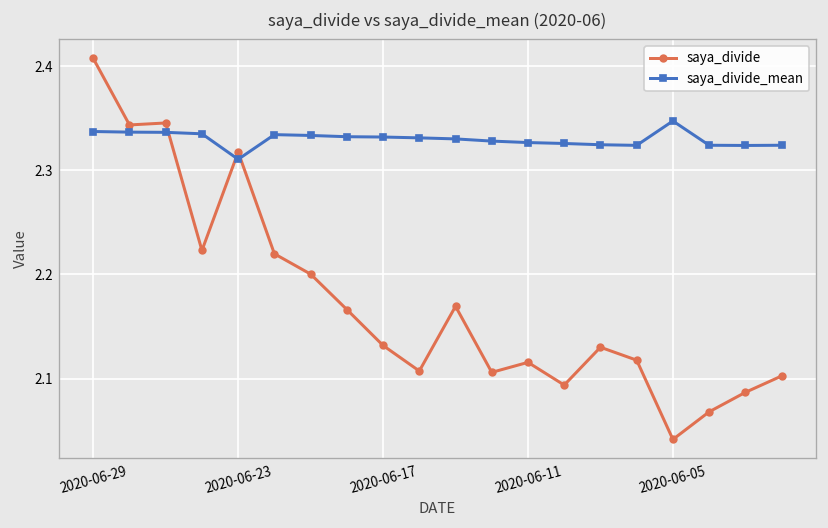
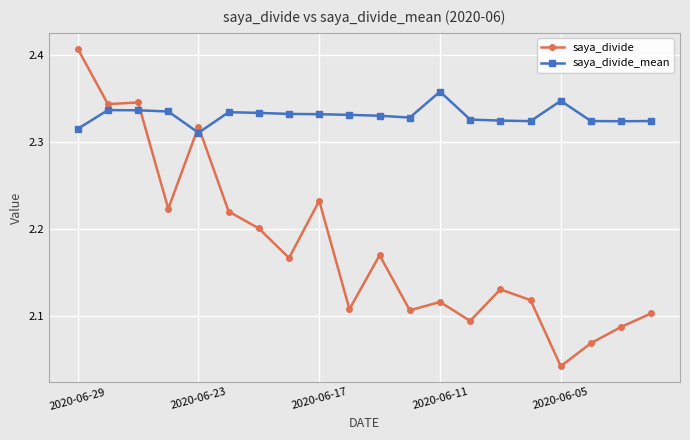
  {
    "saya_divide": {
      "2020-06-29": 2.41,
      "2020-06-23": 2.32,
-     "2020-06-17": 2.13,
+     "2020-06-17": 2.23,
      "2020-06-11": 2.12,
      "2020-06-05": 2.04
    },
    "saya_divide_mean": {
-     "2020-06-29": 2.34,
+     "2020-06-29": 2.32,
      "2020-06-23": 2.31,
      "2020-06-17": 2.33,
-     "2020-06-11": 2.33,
+     "2020-06-11": 2.36,
      "2020-06-05": 2.35
    }
  }
